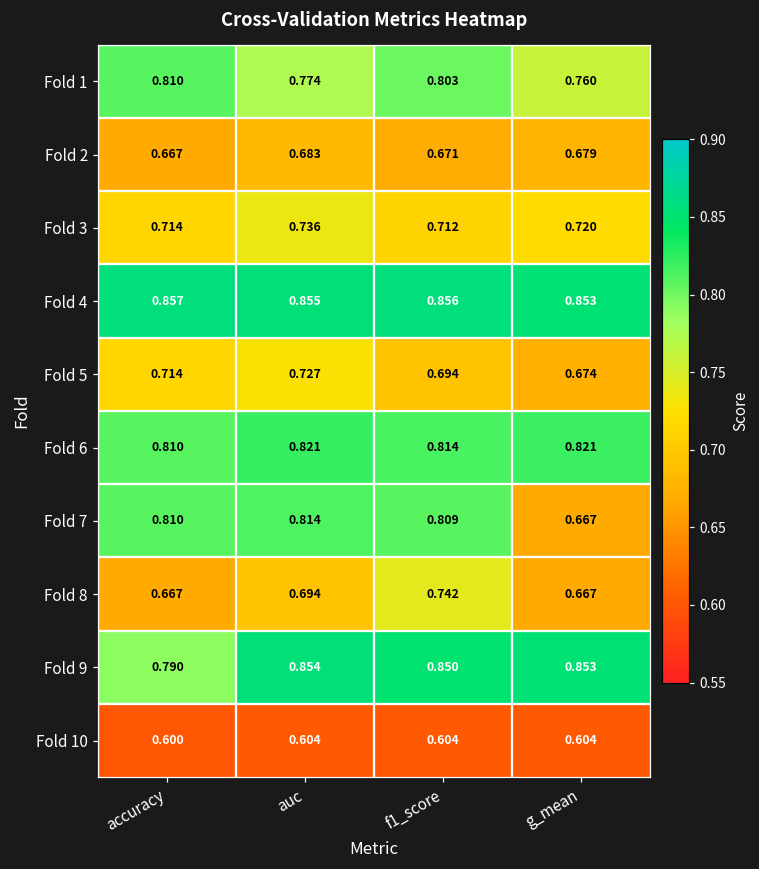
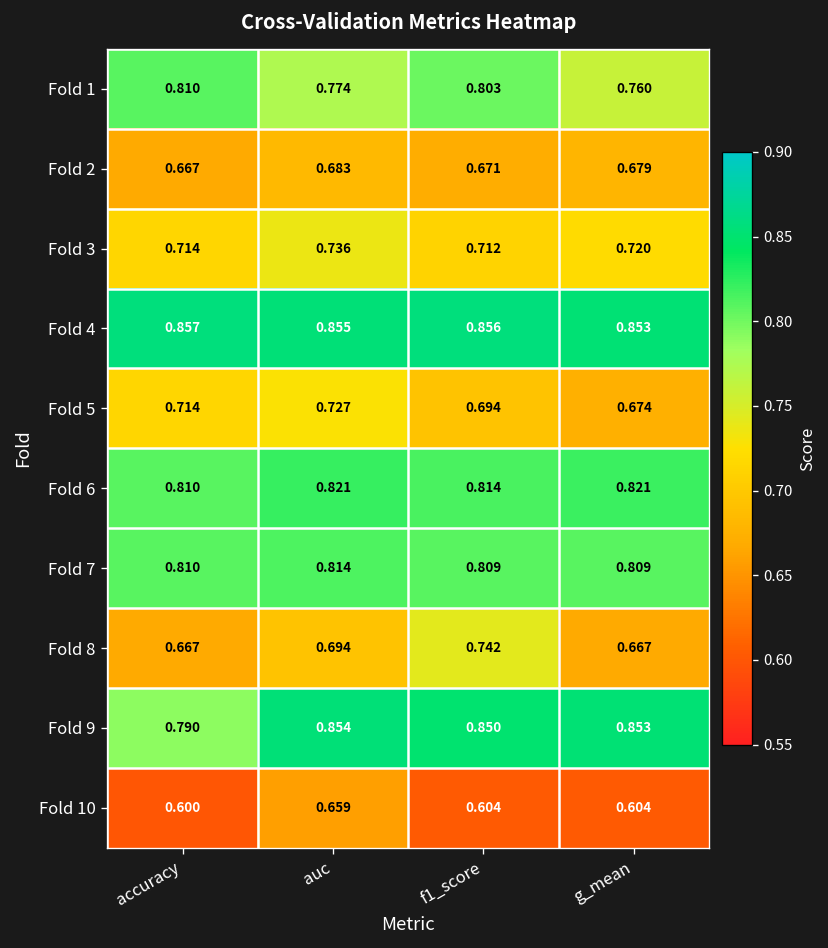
  {
    "Fold 1": {
      "accuracy": 0.810,
      "auc": 0.774,
      "f1_score": 0.803,
      "g_mean": 0.760
    },
    "Fold 2": {
      "accuracy": 0.667,
      "auc": 0.683,
      "f1_score": 0.671,
      "g_mean": 0.679
    },
    "Fold 3": {
      "accuracy": 0.714,
      "auc": 0.736,
      "f1_score": 0.712,
      "g_mean": 0.720
    },
    "Fold 4": {
      "accuracy": 0.857,
      "auc": 0.855,
      "f1_score": 0.856,
      "g_mean": 0.853
    },
    "Fold 5": {
      "accuracy": 0.714,
      "auc": 0.727,
      "f1_score": 0.694,
      "g_mean": 0.674
    },
    "Fold 6": {
      "accuracy": 0.810,
      "auc": 0.821,
      "f1_score": 0.814,
      "g_mean": 0.821
    },
    "Fold 7": {
      "accuracy": 0.810,
      "auc": 0.814,
      "f1_score": 0.809,
-     "g_mean": 0.667
+     "g_mean": 0.809
    },
    "Fold 8": {
      "accuracy": 0.667,
      "auc": 0.694,
      "f1_score": 0.742,
      "g_mean": 0.667
    },
    "Fold 9": {
      "accuracy": 0.790,
      "auc": 0.854,
      "f1_score": 0.850,
      "g_mean": 0.853
    },
    "Fold 10": {
      "accuracy": 0.600,
-     "auc": 0.604,
+     "auc": 0.659,
      "f1_score": 0.604,
      "g_mean": 0.604
    }
  }
